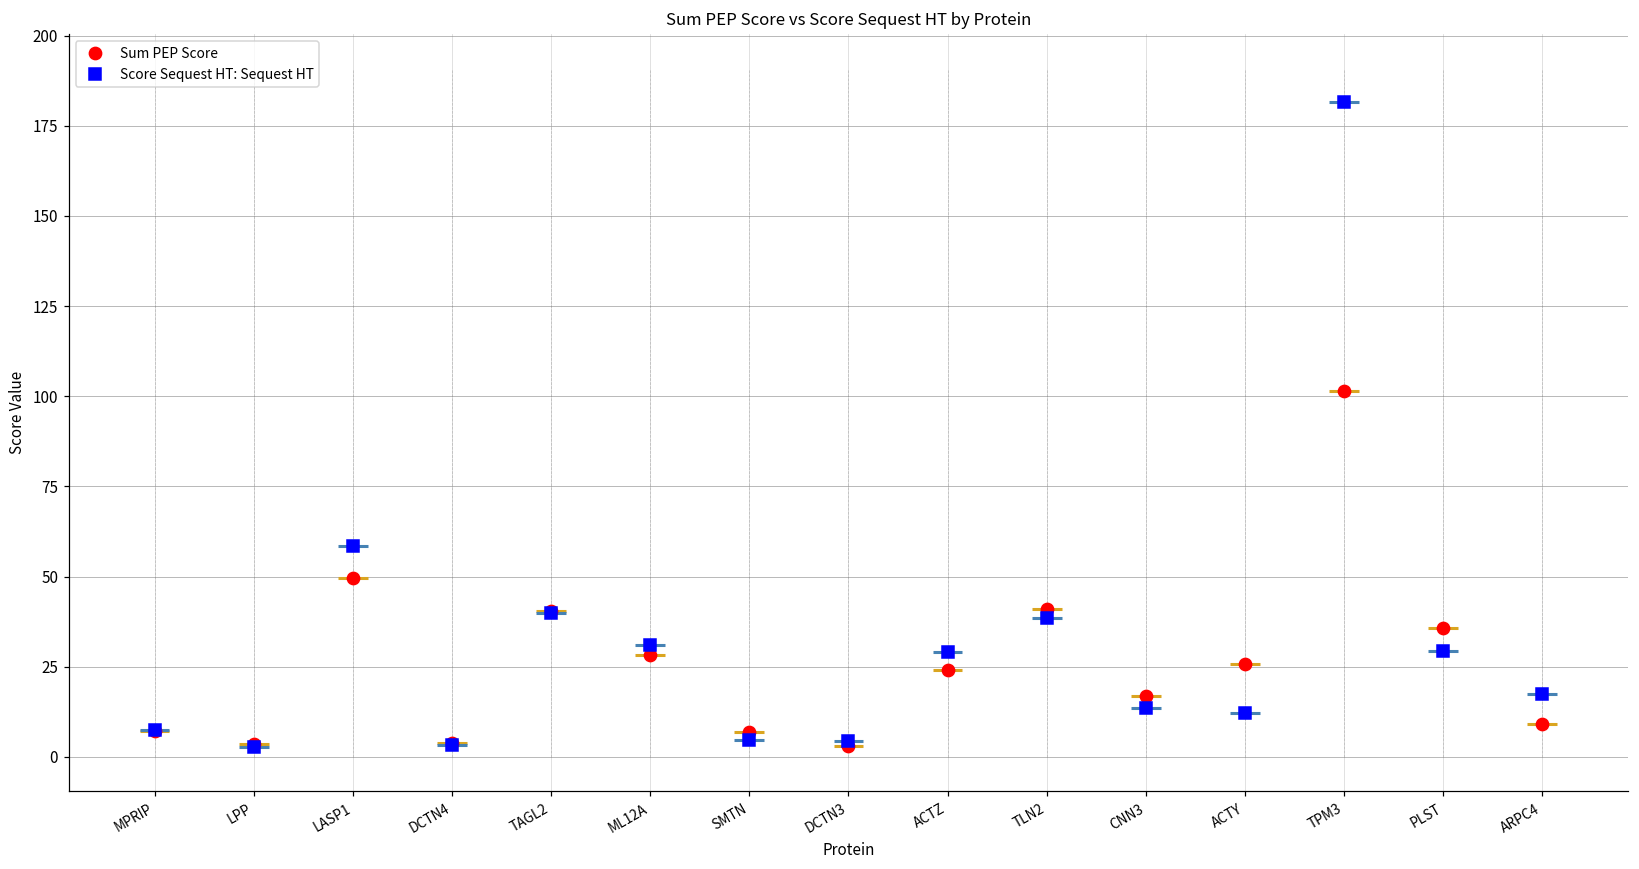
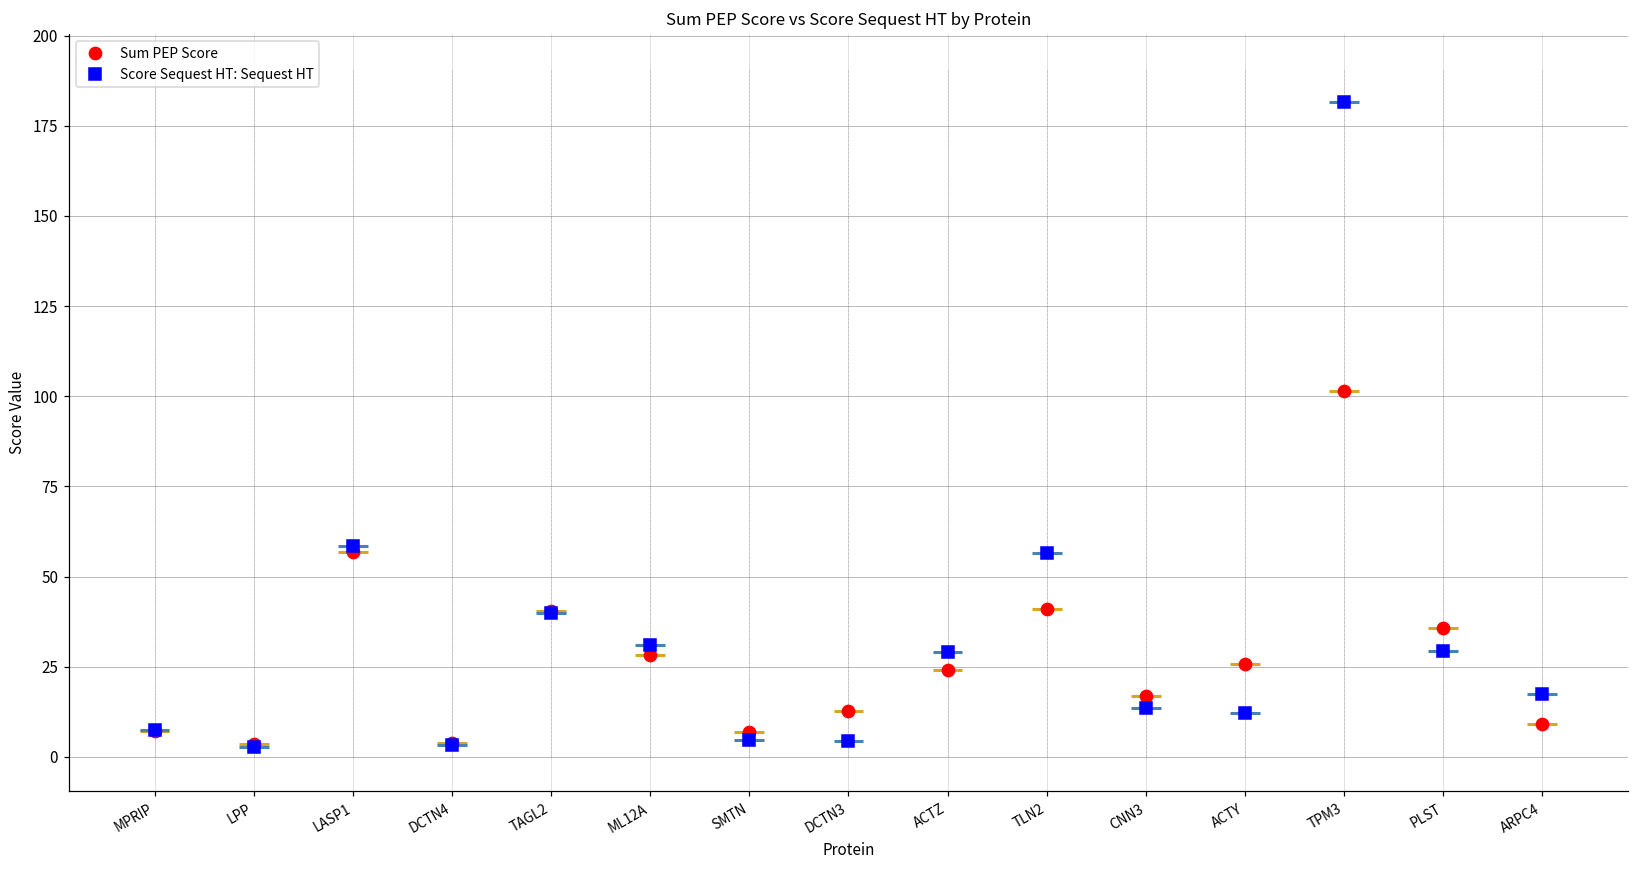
  {
    "Sum PEP Score": {
      "LPP": 4,
-     "LASP1": 50,
+     "LASP1": 57,
      "ML12A": 28,
      "SMTN": 7,
-     "DCTN3": 3,
+     "DCTN3": 13,
      "ACTZ": 24,
      "TLN2": 41,
      "CNN3": 17,
      "ACTY": 26,
      "TPM3": 102,
      "PLST": 36,
      "ARPC4": 9
    },
    "Score Sequest HT: Sequest HT": {
      "LPP": 3,
      "LASP1": 58,
      "ML12A": 31,
      "SMTN": 5,
      "DCTN3": 4,
      "ACTZ": 29,
-     "TLN2": 39,
+     "TLN2": 57,
      "CNN3": 14,
      "ACTY": 12,
      "TPM3": 182,
      "PLST": 29,
      "ARPC4": 17
    }
  }
